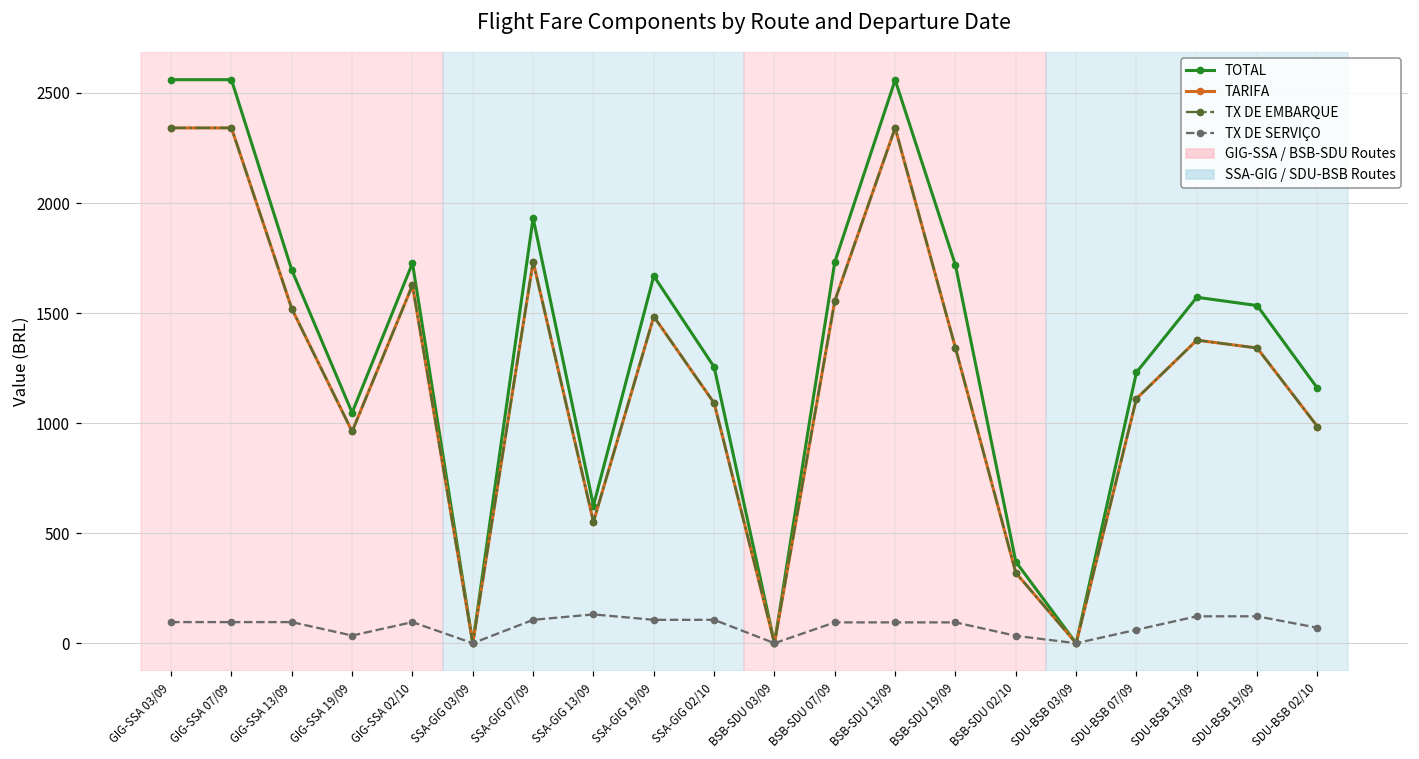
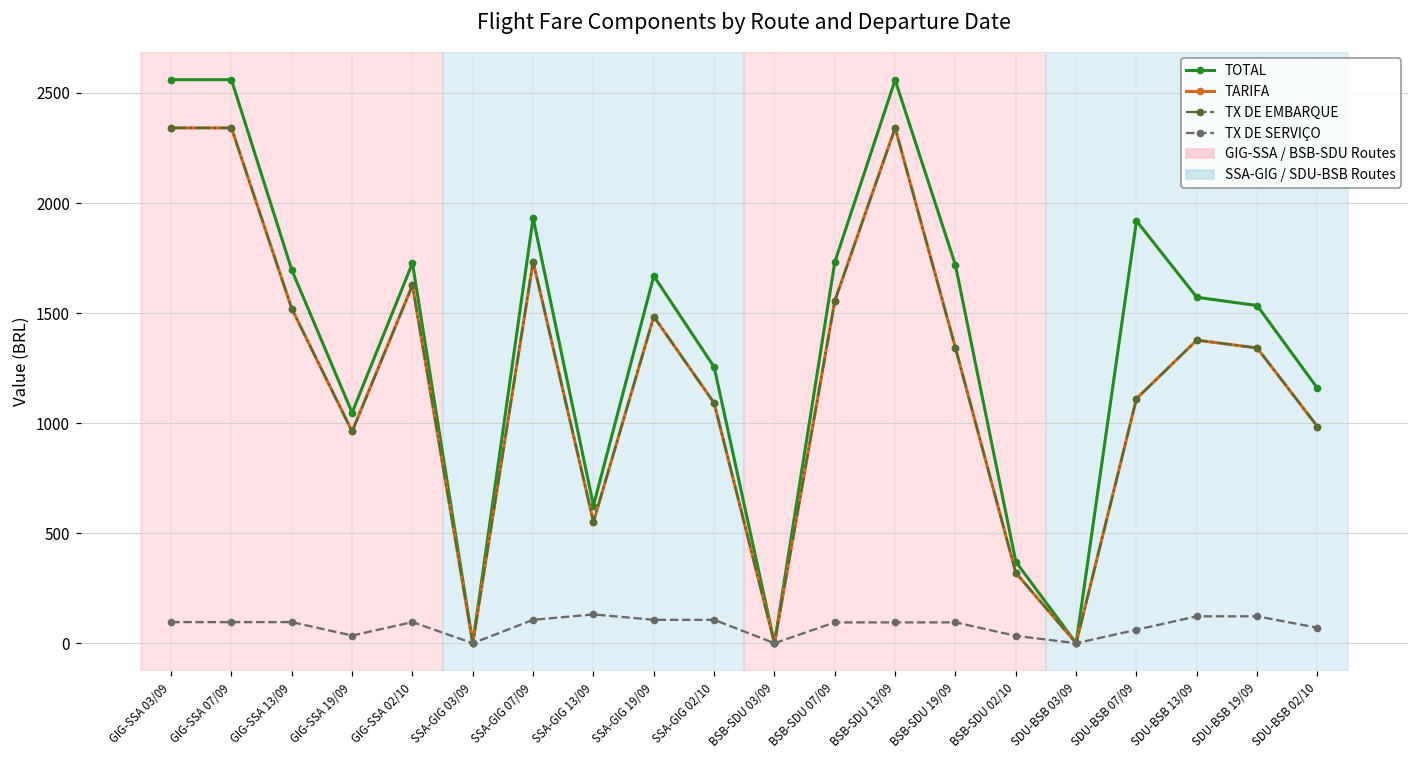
  {
    "TOTAL": {
      "GIG-SSA 03/09": 2560,
      "GIG-SSA 07/09": 2560,
      "GIG-SSA 13/09": 1700,
      "GIG-SSA 19/09": 1050,
      "GIG-SSA 02/10": 1730,
      "SSA-GIG 07/09": 1930,
      "SSA-GIG 13/09": 630,
      "SSA-GIG 19/09": 1670,
      "SSA-GIG 02/10": 1250,
      "BSB-SDU 07/09": 1730,
      "BSB-SDU 13/09": 2560,
      "BSB-SDU 19/09": 1720,
      "BSB-SDU 02/10": 370,
-     "SDU-BSB 07/09": 1230,
+     "SDU-BSB 07/09": 1920,
      "SDU-BSB 13/09": 1570,
      "SDU-BSB 19/09": 1530,
      "SDU-BSB 02/10": 1160
    },
    "TX DE EMBARQUE": {
      "GIG-SSA 03/09": 2340,
      "GIG-SSA 07/09": 2340,
      "GIG-SSA 13/09": 1520,
      "GIG-SSA 19/09": 960,
      "GIG-SSA 02/10": 1630,
      "SSA-GIG 07/09": 1730,
      "SSA-GIG 13/09": 550,
      "SSA-GIG 19/09": 1480,
      "SSA-GIG 02/10": 1090,
      "BSB-SDU 07/09": 1560,
      "BSB-SDU 13/09": 2340,
      "BSB-SDU 19/09": 1340,
      "BSB-SDU 02/10": 320,
      "SDU-BSB 07/09": 1110,
      "SDU-BSB 13/09": 1380,
      "SDU-BSB 19/09": 1340,
      "SDU-BSB 02/10": 980
    },
    "TX DE SERVIÇO": {
      "GIG-SSA 03/09": 100,
      "GIG-SSA 07/09": 100,
      "GIG-SSA 13/09": 100,
      "GIG-SSA 19/09": 30,
      "GIG-SSA 02/10": 100,
      "SSA-GIG 07/09": 110,
      "SSA-GIG 13/09": 130,
      "SSA-GIG 19/09": 110,
      "SSA-GIG 02/10": 110,
      "BSB-SDU 07/09": 90,
      "BSB-SDU 13/09": 90,
      "BSB-SDU 19/09": 90,
      "BSB-SDU 02/10": 30,
      "SDU-BSB 07/09": 60,
      "SDU-BSB 13/09": 120,
      "SDU-BSB 19/09": 120,
      "SDU-BSB 02/10": 70
    }
  }
